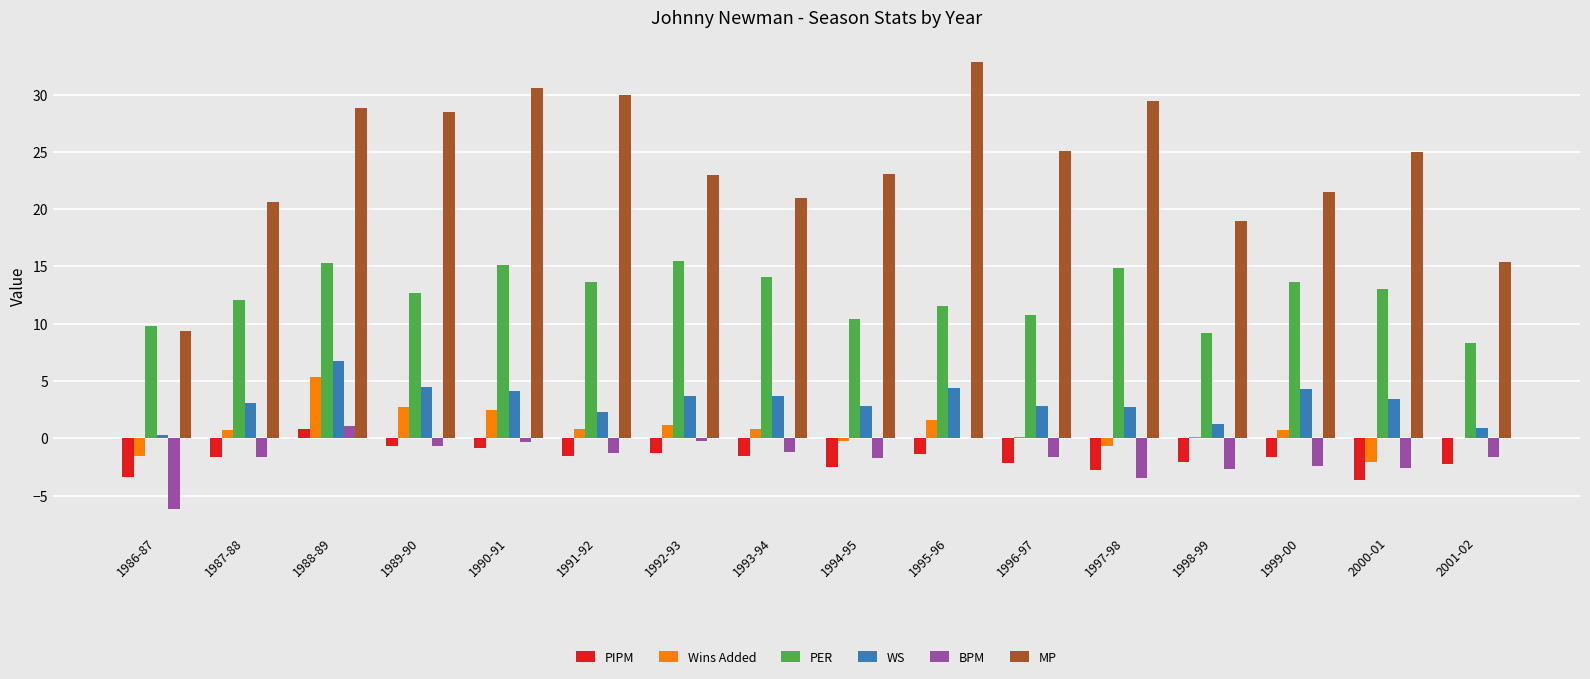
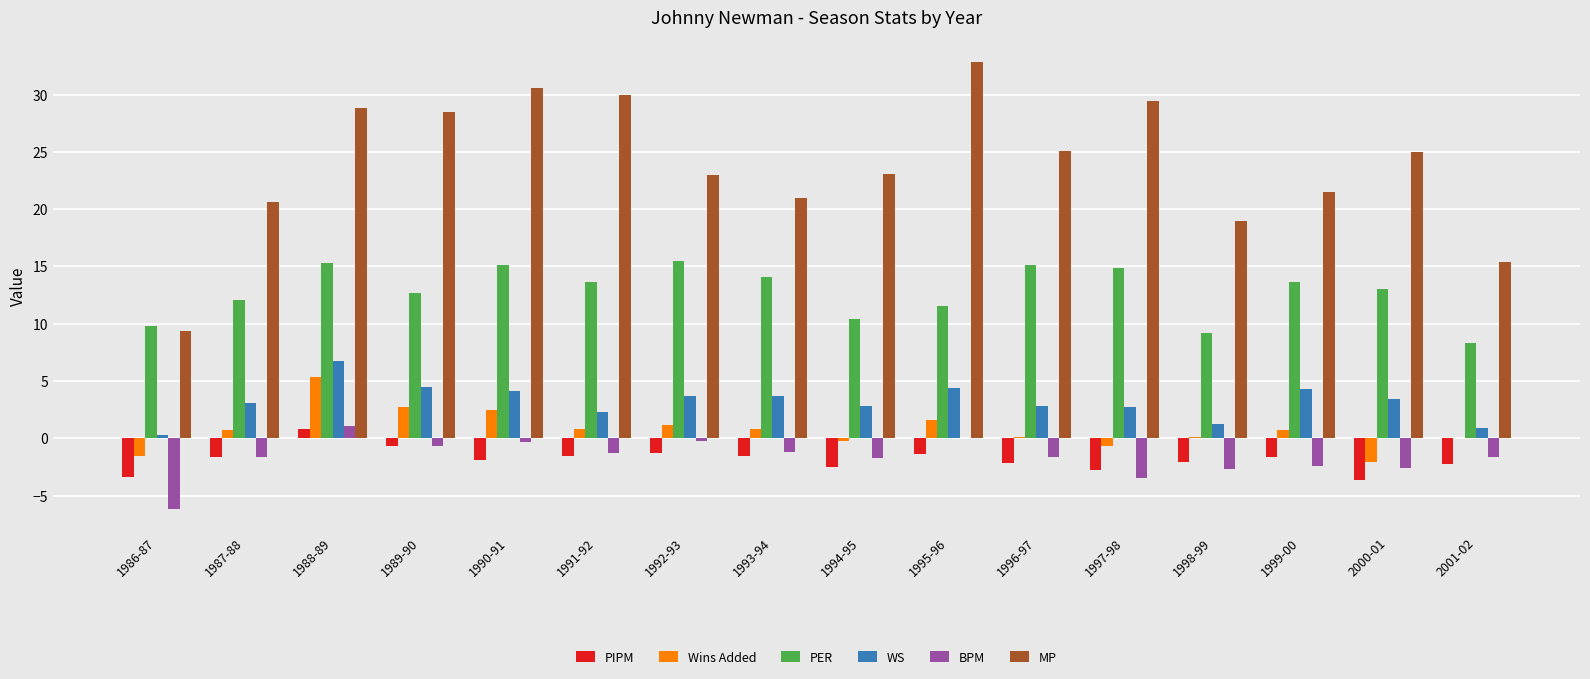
  {
    "PIPM": {
      "1986-87": -3.4,
      "1987-88": -1.6,
      "1988-89": 0.8,
      "1989-90": -0.7,
-     "1990-91": -0.8,
+     "1990-91": -1.9,
      "1991-92": -1.6,
      "1992-93": -1.3,
      "1993-94": -1.6,
      "1994-95": -2.5,
      "1995-96": -1.4,
      "1996-97": -2.2,
      "1997-98": -2.8,
      "1998-99": -2.0,
      "1999-00": -1.7,
      "2000-01": -3.7,
      "2001-02": -2.3
    },
    "Wins Added": {
      "1986-87": -1.6,
      "1987-88": 0.7,
      "1988-89": 5.4,
      "1989-90": 2.8,
      "1990-91": 2.5,
      "1991-92": 0.8,
      "1992-93": 1.2,
      "1993-94": 0.8,
      "1994-95": -0.2,
      "1995-96": 1.6,
      "1997-98": -0.7,
      "1999-00": 0.7,
      "2000-01": -2.1,
      "2001-02": 0.0
    },
    "PER": {
      "1986-87": 9.8,
      "1987-88": 12.1,
      "1988-89": 15.3,
      "1989-90": 12.7,
      "1990-91": 15.1,
      "1991-92": 13.6,
      "1992-93": 15.5,
      "1993-94": 14.1,
      "1994-95": 10.4,
      "1995-96": 11.5,
-     "1996-97": 10.8,
+     "1996-97": 15.1,
      "1997-98": 14.9,
      "1998-99": 9.2,
      "1999-00": 13.6,
      "2000-01": 13.0,
      "2001-02": 8.3
    },
    "WS": {
      "1986-87": 0.3,
      "1987-88": 3.1,
      "1988-89": 6.7,
      "1989-90": 4.5,
      "1990-91": 4.1,
      "1991-92": 2.3,
      "1992-93": 3.7,
      "1993-94": 3.7,
      "1994-95": 2.8,
      "1995-96": 4.4,
      "1996-97": 2.8,
      "1997-98": 2.7,
      "1998-99": 1.2,
      "1999-00": 4.3,
      "2000-01": 3.4,
      "2001-02": 0.9
    },
    "BPM": {
      "1986-87": -6.2,
      "1987-88": -1.6,
      "1988-89": 1.1,
      "1989-90": -0.7,
      "1990-91": -0.3,
      "1991-92": -1.3,
      "1993-94": -1.2,
      "1994-95": -1.7,
      "1995-96": 0.0,
      "1996-97": -1.6,
      "1997-98": -3.5,
      "1998-99": -2.7,
      "1999-00": -2.4,
      "2000-01": -2.6,
      "2001-02": -1.6
    },
    "MP": {
      "1986-87": 9.4,
      "1987-88": 20.6,
      "1988-89": 28.8,
      "1989-90": 28.5,
      "1990-91": 30.6,
      "1991-92": 30.0,
      "1992-93": 23.0,
      "1993-94": 21.0,
      "1994-95": 23.1,
      "1995-96": 32.8,
      "1996-97": 25.1,
      "1997-98": 29.4,
      "1998-99": 19.0,
      "1999-00": 21.5,
      "2000-01": 25.0,
      "2001-02": 15.4
    }
  }
